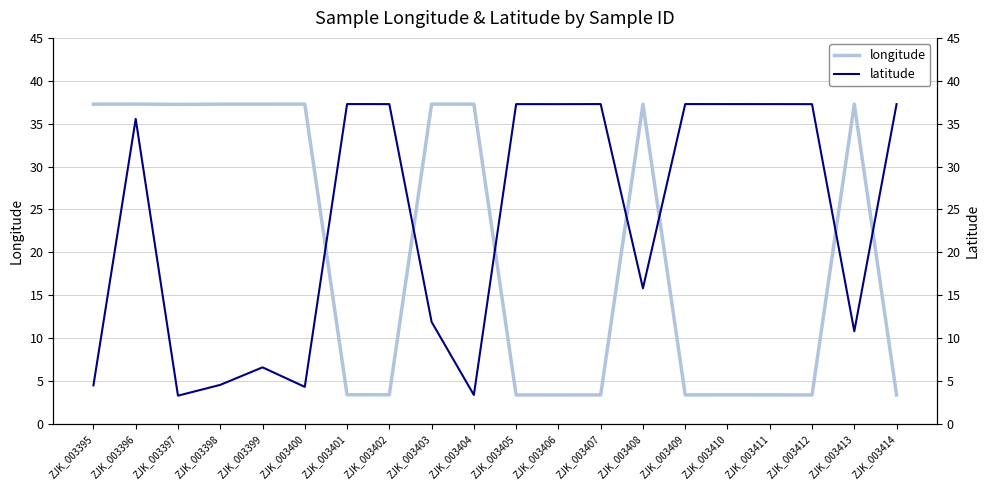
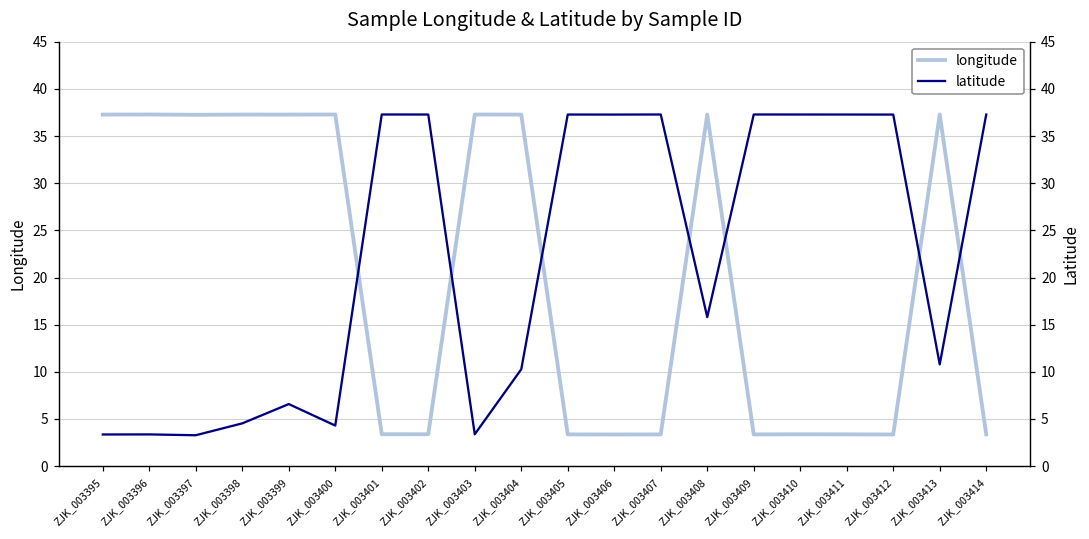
  {
    "longitude": {
      "ZJK_003395": 37,
      "ZJK_003396": 37,
      "ZJK_003397": 37,
      "ZJK_003398": 37,
      "ZJK_003399": 37,
      "ZJK_003400": 37,
      "ZJK_003401": 3,
      "ZJK_003402": 3,
      "ZJK_003403": 37,
      "ZJK_003404": 37,
      "ZJK_003405": 3,
      "ZJK_003406": 3,
      "ZJK_003407": 3,
      "ZJK_003408": 37,
      "ZJK_003409": 3,
      "ZJK_003410": 3,
      "ZJK_003411": 3,
      "ZJK_003412": 3,
      "ZJK_003413": 37,
      "ZJK_003414": 3
    },
    "latitude": {
-     "ZJK_003395": 4,
-     "ZJK_003396": 36,
+     "ZJK_003395": 3,
+     "ZJK_003396": 3,
      "ZJK_003397": 3,
      "ZJK_003398": 5,
      "ZJK_003399": 7,
      "ZJK_003400": 4,
      "ZJK_003401": 37,
      "ZJK_003402": 37,
-     "ZJK_003403": 12,
-     "ZJK_003404": 3,
+     "ZJK_003403": 3,
+     "ZJK_003404": 10,
      "ZJK_003405": 37,
      "ZJK_003406": 37,
      "ZJK_003407": 37,
      "ZJK_003408": 16,
      "ZJK_003409": 37,
      "ZJK_003410": 37,
      "ZJK_003411": 37,
      "ZJK_003412": 37,
      "ZJK_003413": 11,
      "ZJK_003414": 37
    }
  }
